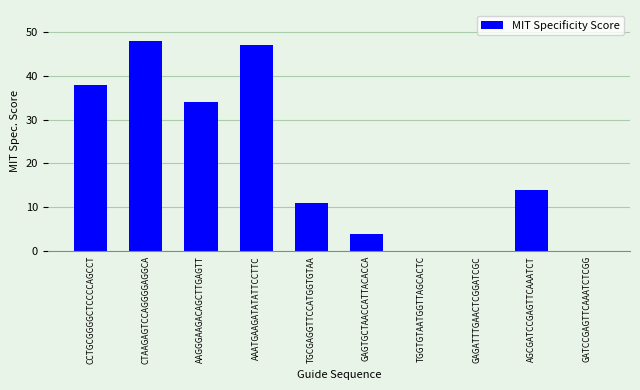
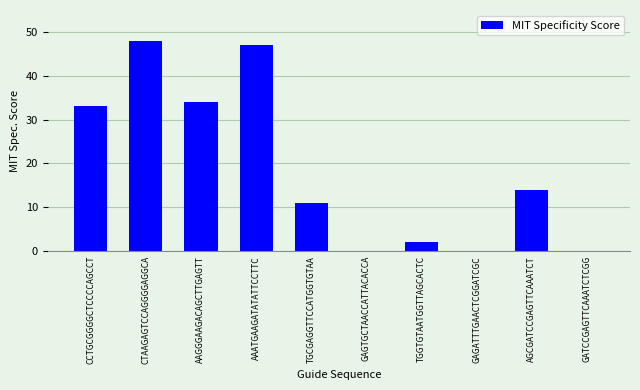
  {
-   "CCTGCGGGGCTCCCCAGCCT": 38,
+   "CCTGCGGGGCTCCCCAGCCT": 33,
    "CTAAGAGTCCAGGGGAGGCA": 48,
    "AAGGGAAGACAGCTTGAGTT": 34,
    "AAATGAAGATATATTCCTTC": 47,
    "TGCGAGGTTCCATGGTGTAA": 11,
-   "GAGTGCTAACCATTACACCA": 4,
-   "TGGTGTAATGGTTAGCACTC": 0,
+   "GAGTGCTAACCATTACACCA": 0,
+   "TGGTGTAATGGTTAGCACTC": 2,
    "GAGATTTGAACTCGGATCGC": 0,
    "AGCGATCCGAGTTCAAATCT": 14,
    "GATCCGAGTTCAAATCTCGG": 0
  }
